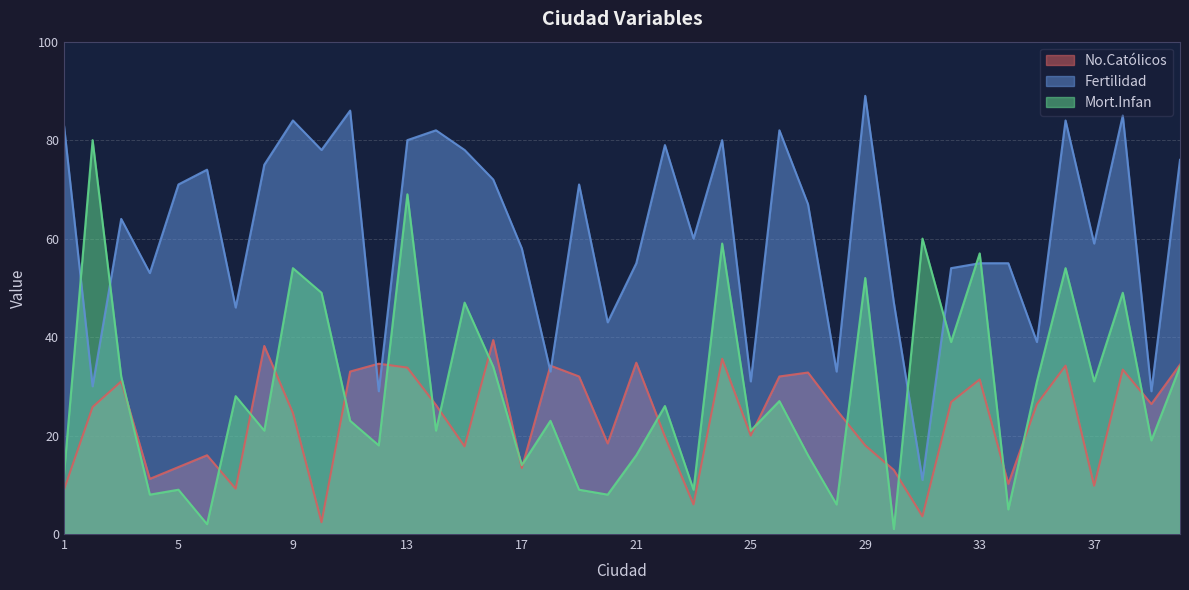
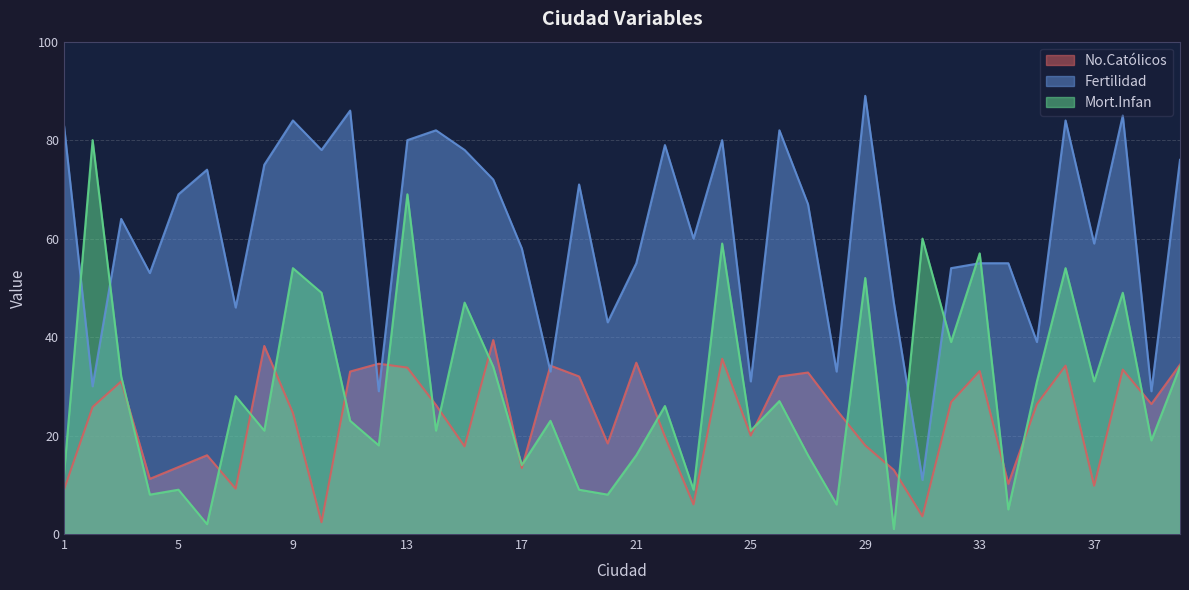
  {
    "No.Católicos": {
      "1": 9,
      "5": 14,
      "9": 25,
      "13": 34,
      "17": 13,
      "21": 35,
      "25": 20,
      "29": 18,
-     "33": 31,
+     "33": 33,
      "37": 10
    },
    "Fertilidad": {
      "1": 83,
-     "5": 71,
+     "5": 69,
      "9": 84,
      "13": 80,
      "17": 58,
      "21": 55,
      "25": 31,
      "29": 89,
      "33": 55,
      "37": 59
    },
    "Mort.Infan": {
      "1": 12,
      "5": 9,
      "9": 54,
      "13": 69,
      "17": 14,
      "21": 16,
      "25": 21,
      "29": 52,
      "33": 57,
      "37": 31
    }
  }
